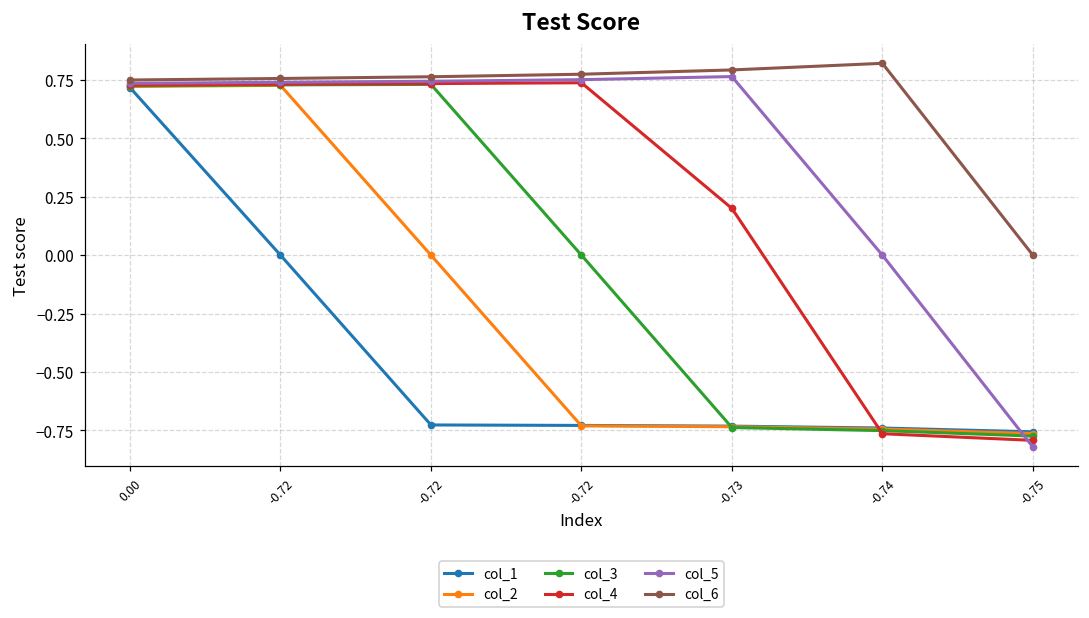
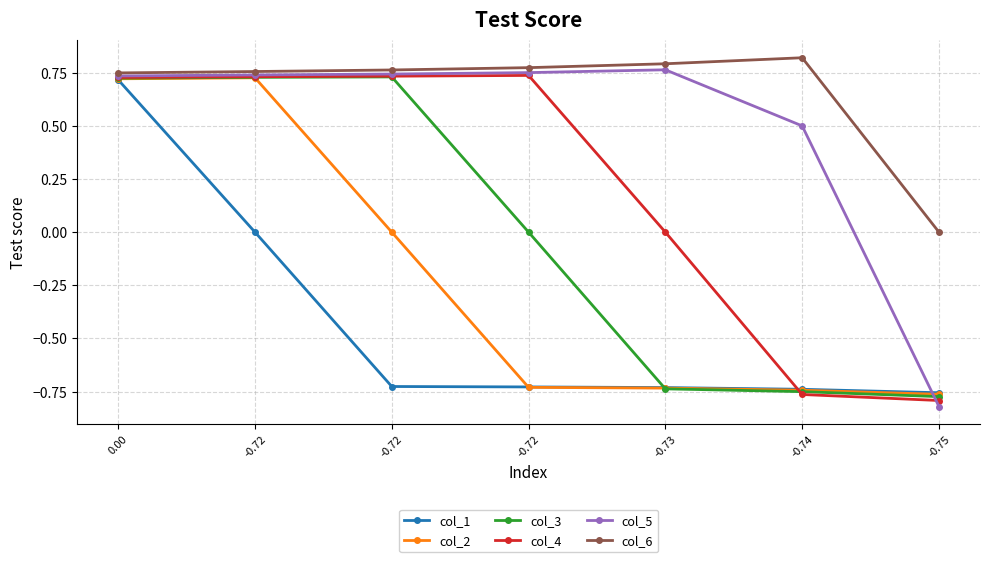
  {
    "col_4": {
-     "-0.73": 0.2,
+     "-0.73": 0.0,
      "-0.74": -0.76,
      "-0.75": -0.8
    },
    "col_5": {
      "-0.73": 0.76,
-     "-0.74": 0.0,
+     "-0.74": 0.5,
      "-0.75": -0.82
    },
    "col_6": {
      "0.00": 0.75,
      "-0.73": 0.8,
      "-0.74": 0.82,
      "-0.75": 0.0
    }
  }
